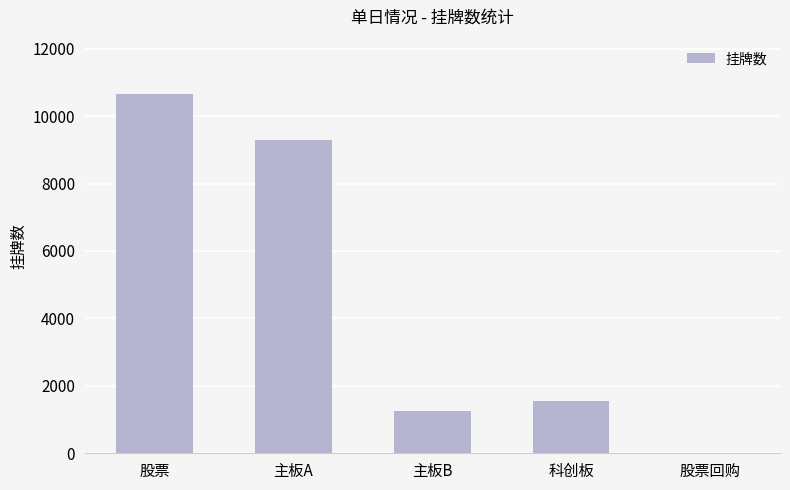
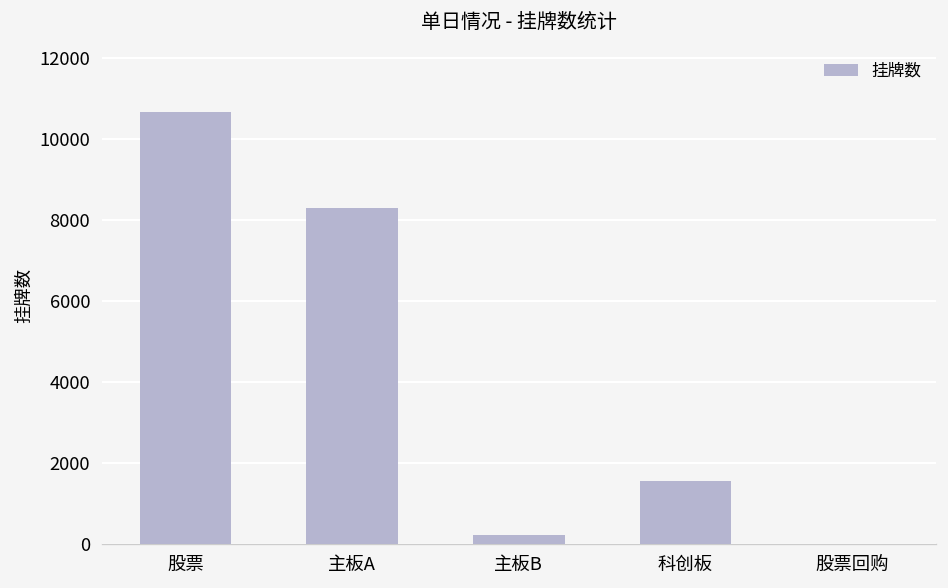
  {
    "股票": 10700,
-   "主板A": 9300,
-   "主板B": 1300,
+   "主板A": 8300,
+   "主板B": 200,
    "科创板": 1500,
    "股票回购": 0
  }
